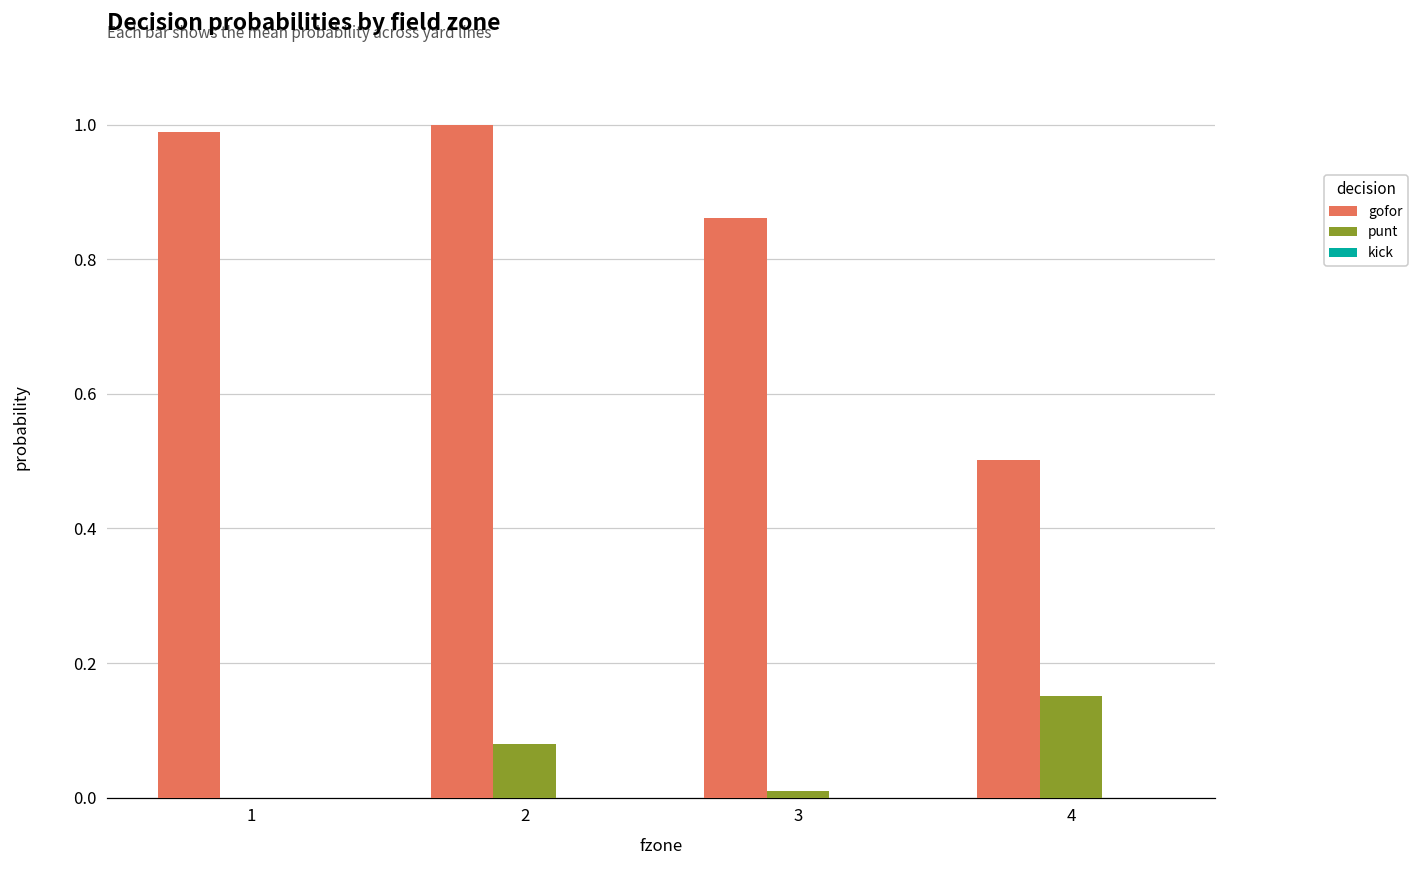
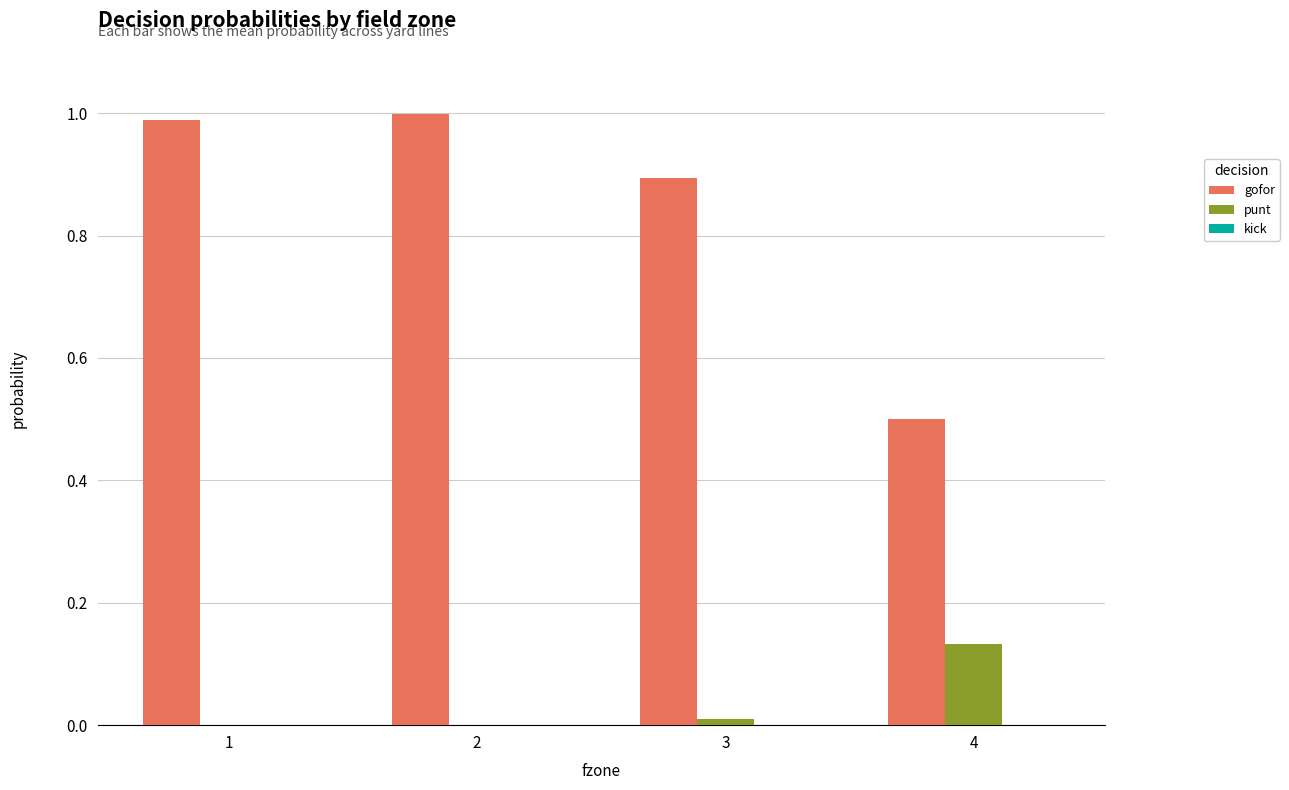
  {
    "gofor": {
      "1": 0.99,
      "2": 1.00,
-     "3": 0.86,
+     "3": 0.89,
      "4": 0.50
    },
    "punt": {
      "1": 0.00,
-     "2": 0.08,
+     "2": 0.00,
      "3": 0.01,
-     "4": 0.15
+     "4": 0.13
    },
    "kick": {
      "1": 0.00,
      "2": 0.00,
      "3": 0.00,
      "4": 0.00
    }
  }
